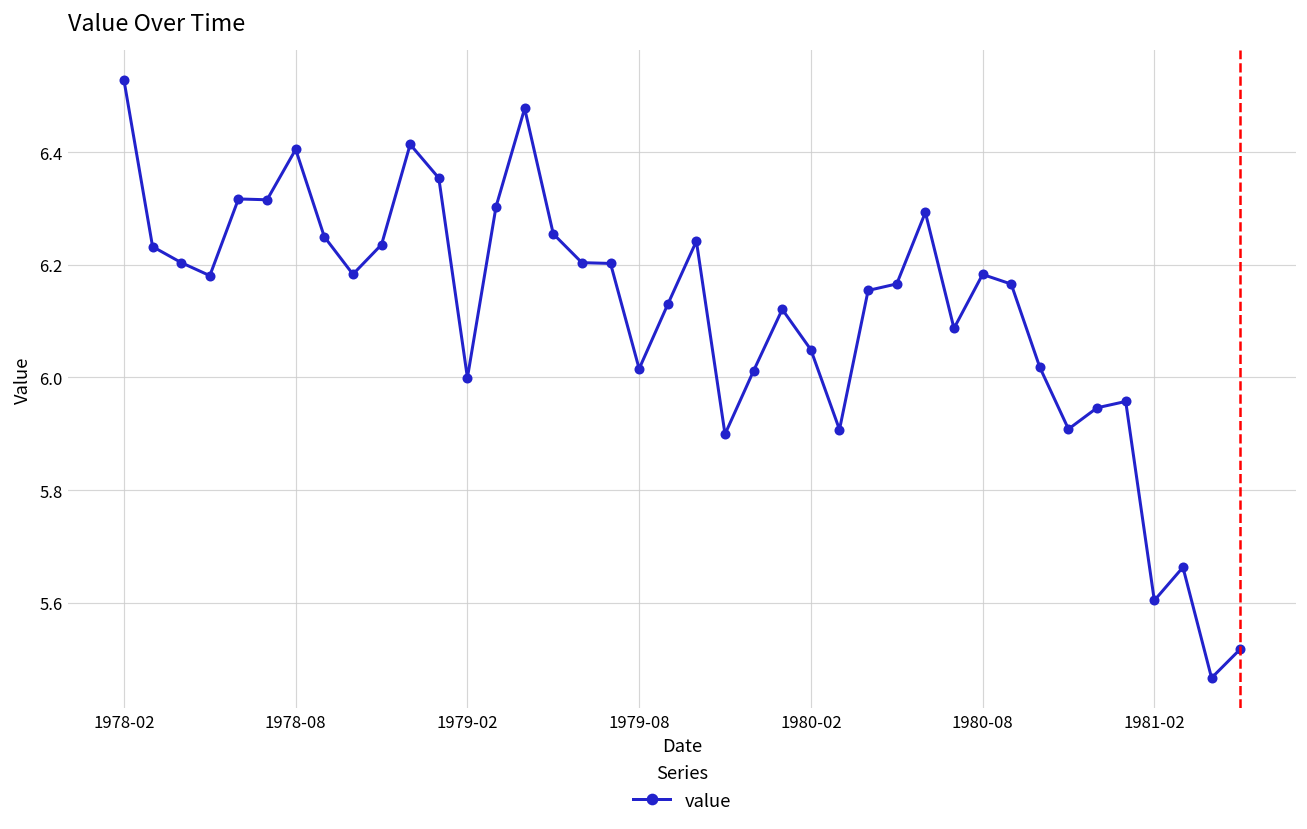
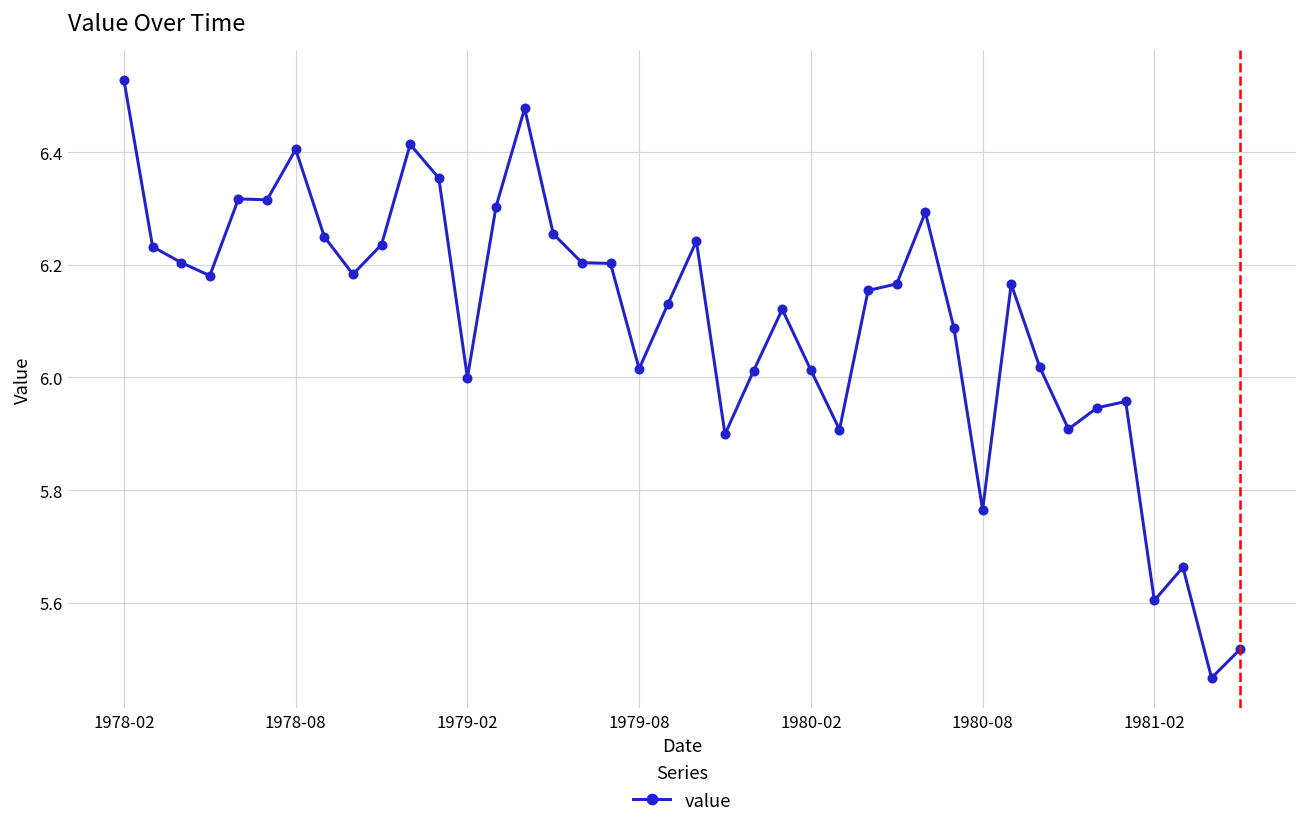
  {
    "1978-02": 6.53,
    "1978-08": 6.40,
    "1979-02": 6.00,
    "1979-08": 6.02,
-   "1980-02": 6.05,
-   "1980-08": 6.18,
+   "1980-02": 6.01,
+   "1980-08": 5.76,
    "1981-02": 5.60
  }
